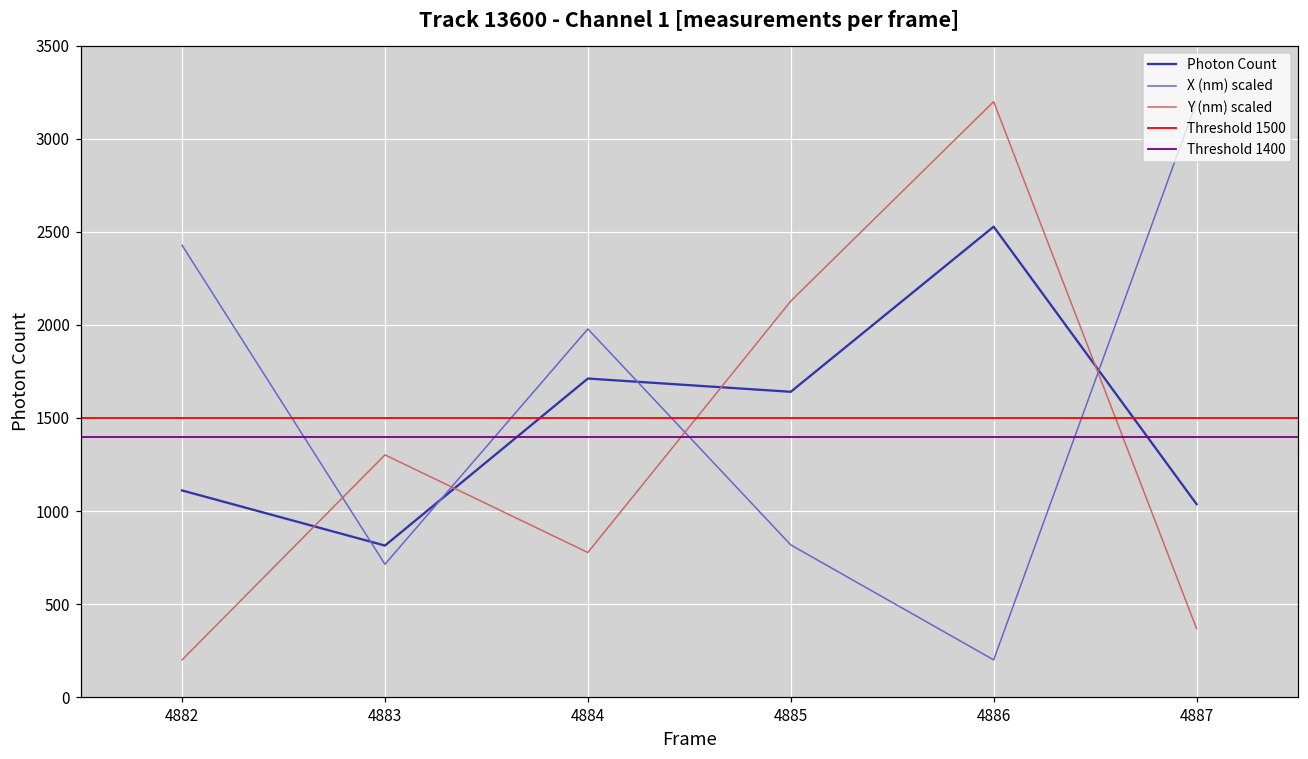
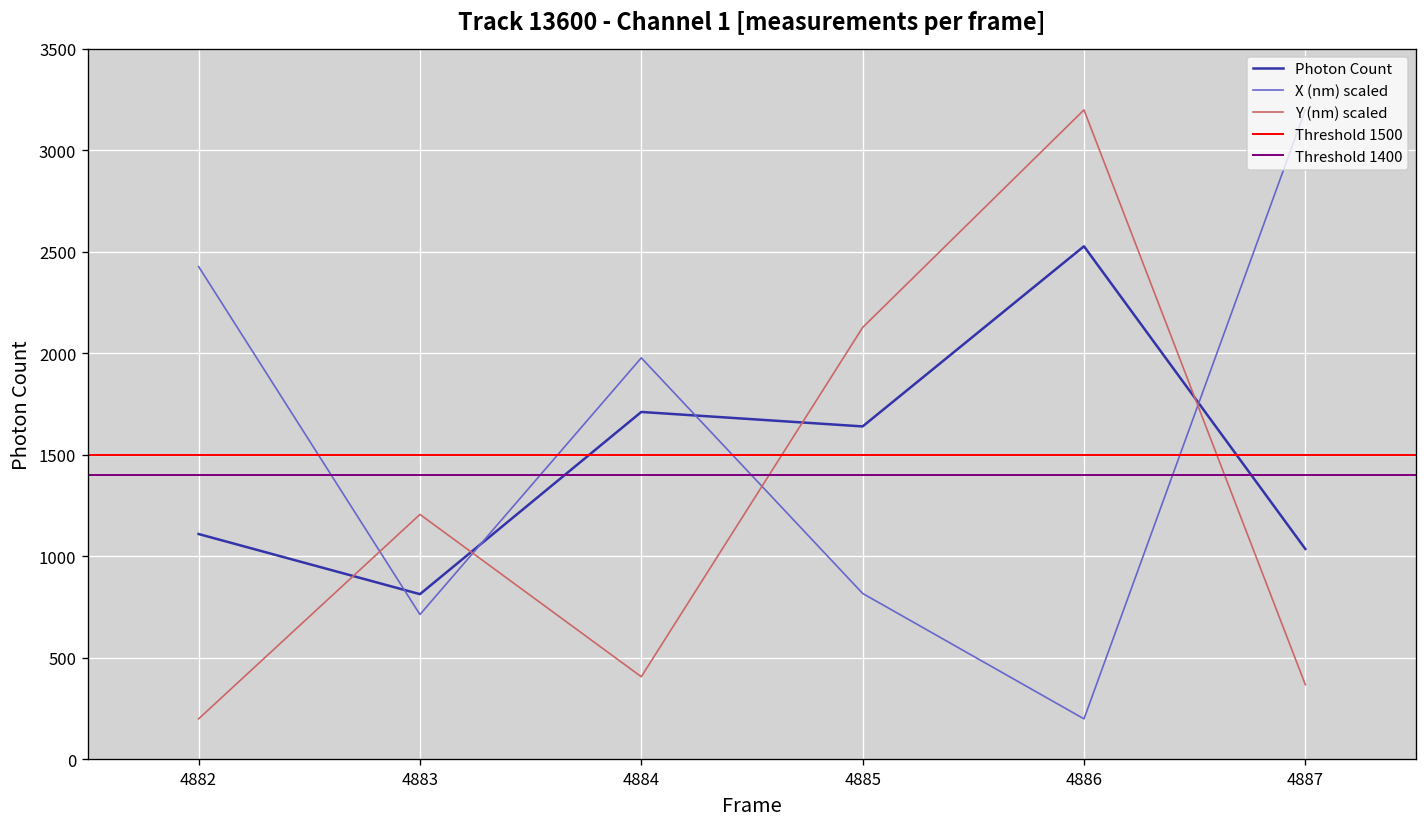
  {
    "Photon Count": {
      "4882": 1110,
      "4883": 810,
      "4884": 1710,
      "4885": 1640,
      "4886": 2530,
      "4887": 1040
    },
    "X (nm) scaled": {
      "4882": 2430,
      "4883": 710,
      "4884": 1980,
      "4885": 820,
      "4886": 200
    },
    "Y (nm) scaled": {
      "4882": 200,
-     "4883": 1300,
-     "4884": 780,
+     "4883": 1210,
+     "4884": 410,
      "4885": 2130,
      "4886": 3200,
      "4887": 370
    }
  }
